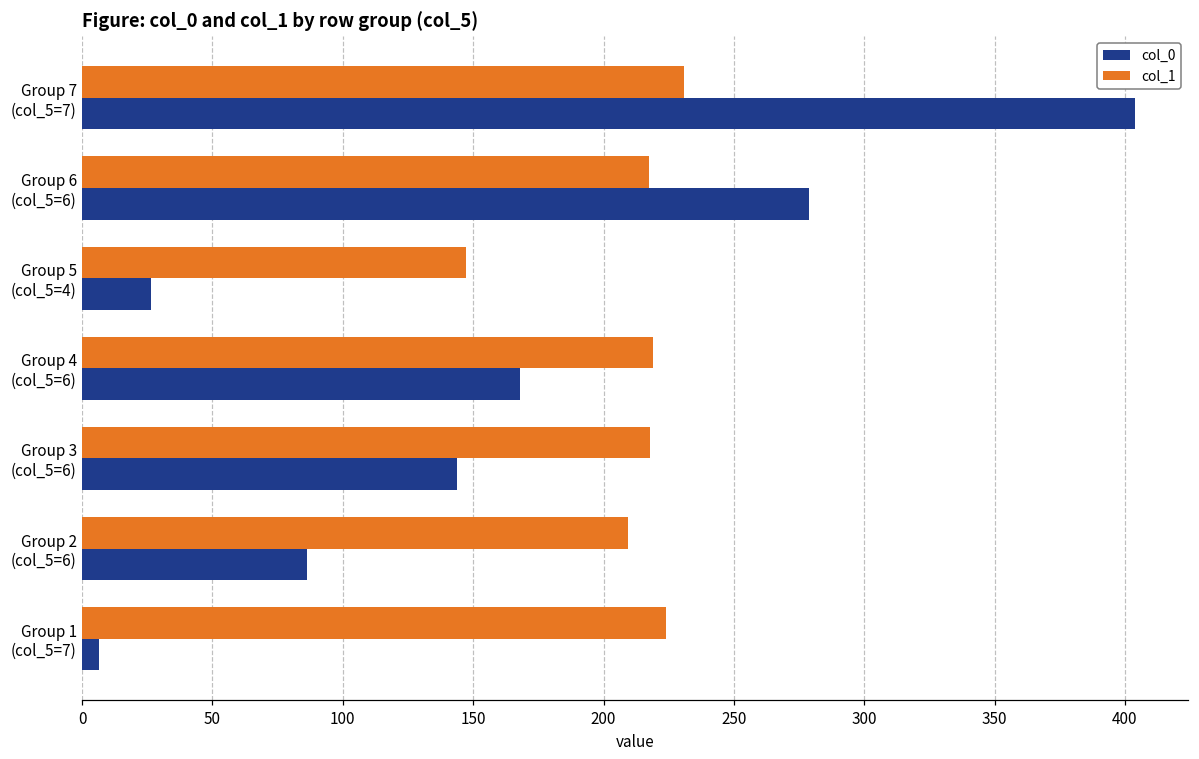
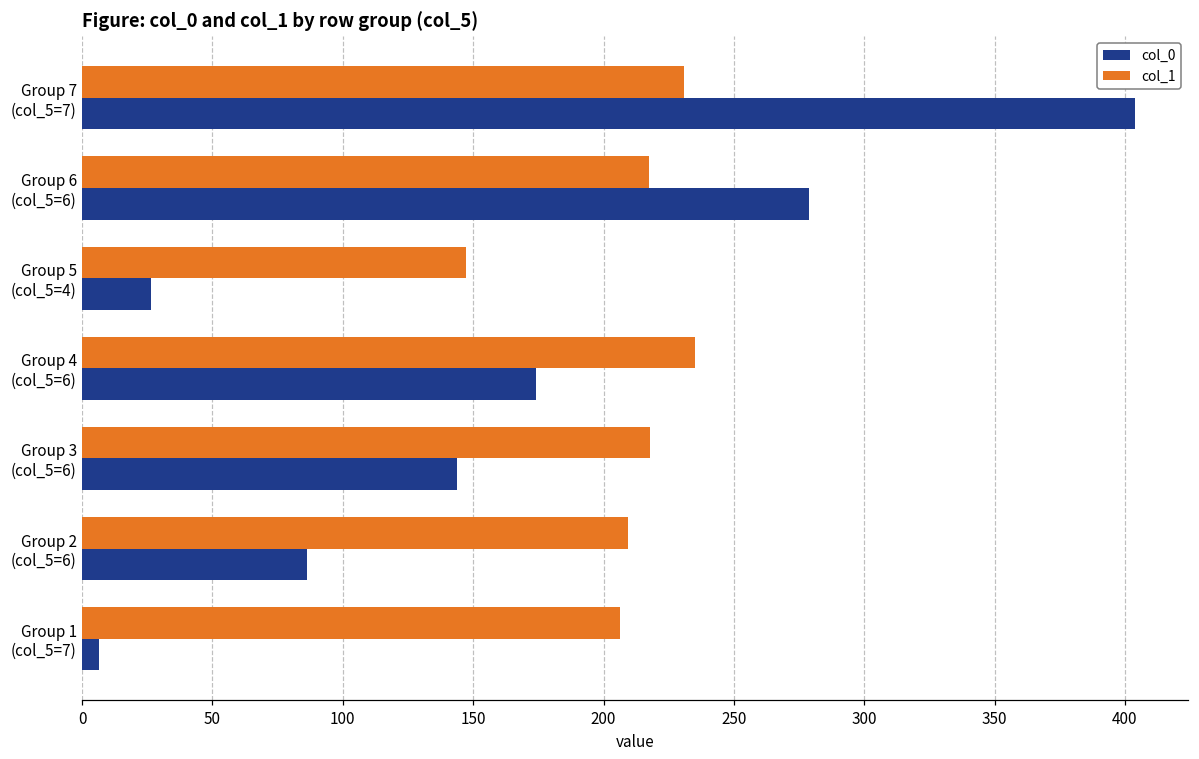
  {
    "col_0": {
      "Group 7 (col_5=7)": 404,
      "Group 6 (col_5=6)": 279,
      "Group 5 (col_5=4)": 26,
-     "Group 4 (col_5=6)": 168,
+     "Group 4 (col_5=6)": 174,
      "Group 3 (col_5=6)": 144,
      "Group 2 (col_5=6)": 86,
      "Group 1 (col_5=7)": 7
    },
    "col_1": {
      "Group 7 (col_5=7)": 231,
      "Group 6 (col_5=6)": 218,
      "Group 5 (col_5=4)": 147,
-     "Group 4 (col_5=6)": 219,
+     "Group 4 (col_5=6)": 235,
      "Group 3 (col_5=6)": 218,
      "Group 2 (col_5=6)": 209,
-     "Group 1 (col_5=7)": 224
+     "Group 1 (col_5=7)": 206
    }
  }
